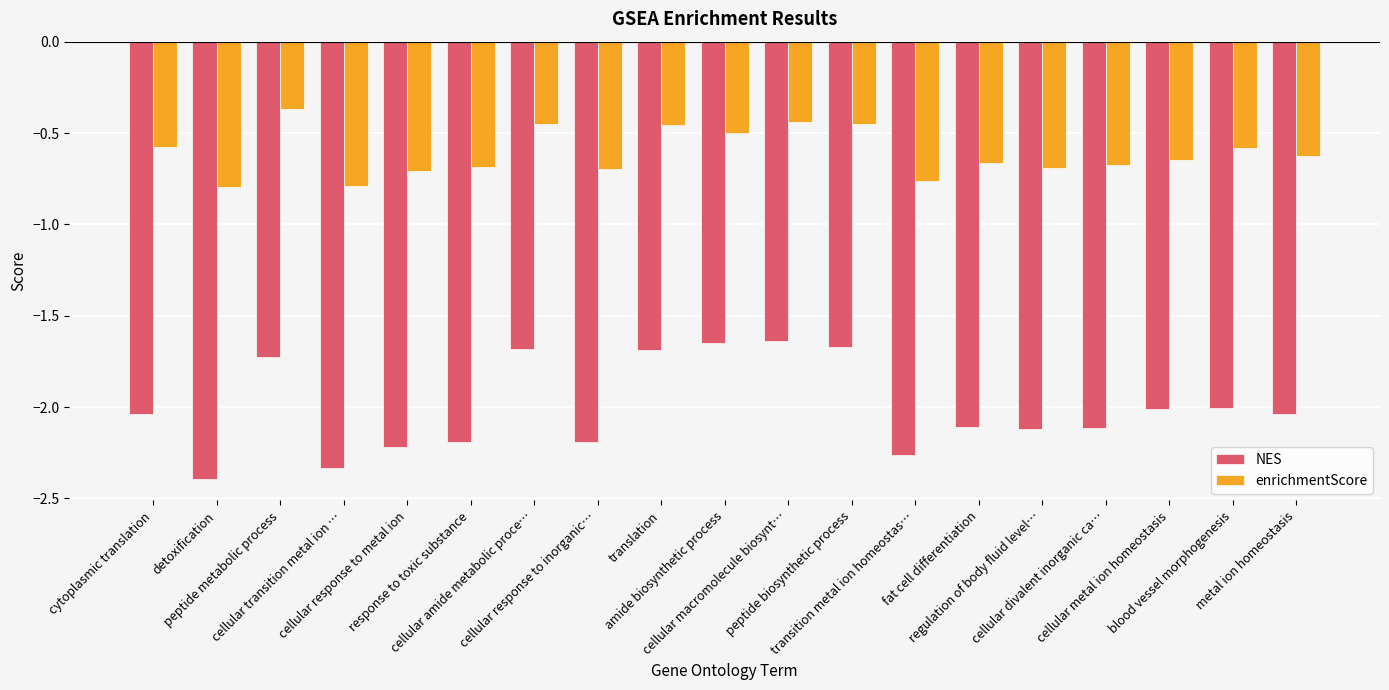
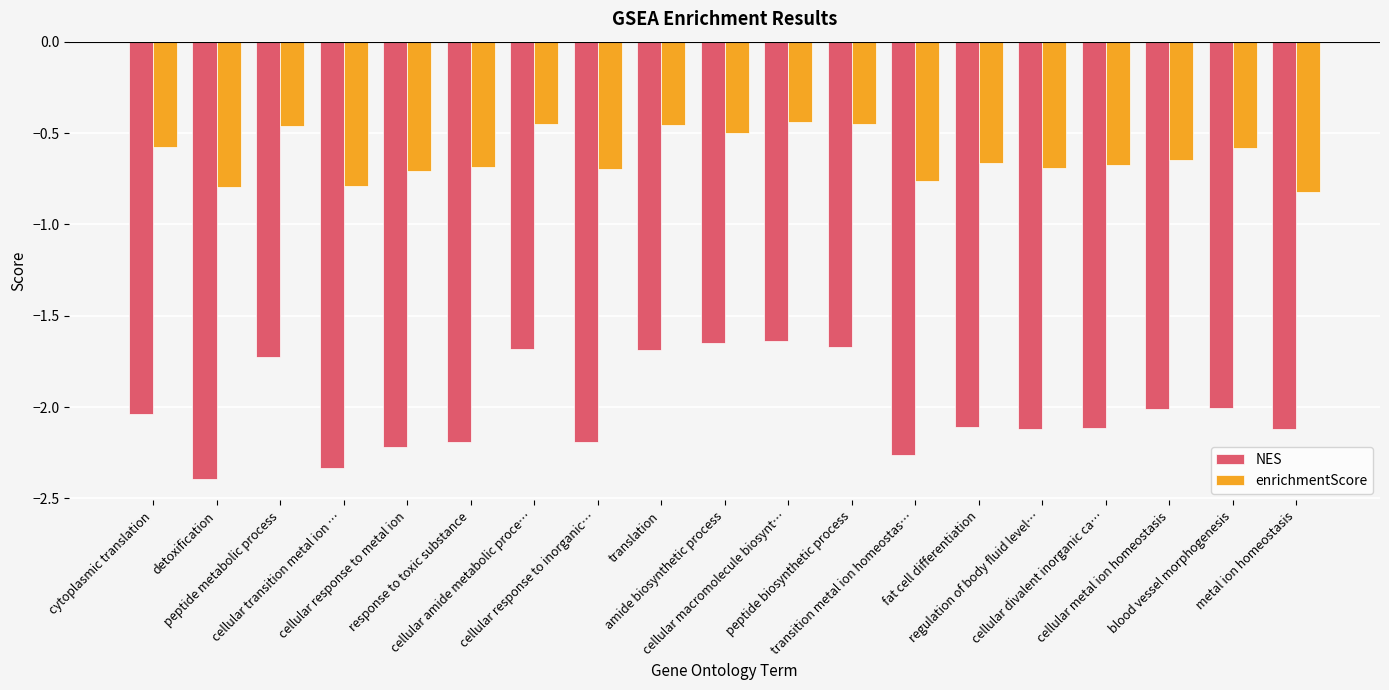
  {
    "NES": {
      "cytoplasmic translation": -2.04,
      "detoxification": -2.39,
      "peptide metabolic process": -1.72,
      "cellular transition metal ion …": -2.33,
      "cellular response to metal ion": -2.22,
      "response to toxic substance": -2.19,
      "cellular amide metabolic proce…": -1.68,
      "cellular response to inorganic…": -2.19,
      "translation": -1.69,
      "amide biosynthetic process": -1.65,
      "cellular macromolecule biosynt…": -1.64,
      "peptide biosynthetic process": -1.67,
      "transition metal ion homeostas…": -2.26,
      "fat cell differentiation": -2.11,
      "regulation of body fluid level…": -2.12,
      "cellular divalent inorganic ca…": -2.12,
      "cellular metal ion homeostasis": -2.01,
      "blood vessel morphogenesis": -2.00,
-     "metal ion homeostasis": -2.04
+     "metal ion homeostasis": -2.12
    },
    "enrichmentScore": {
      "cytoplasmic translation": -0.58,
      "detoxification": -0.80,
-     "peptide metabolic process": -0.37,
+     "peptide metabolic process": -0.46,
      "cellular transition metal ion …": -0.79,
      "cellular response to metal ion": -0.71,
      "response to toxic substance": -0.69,
      "cellular amide metabolic proce…": -0.45,
      "cellular response to inorganic…": -0.70,
      "translation": -0.46,
      "amide biosynthetic process": -0.50,
      "cellular macromolecule biosynt…": -0.44,
      "peptide biosynthetic process": -0.45,
      "transition metal ion homeostas…": -0.76,
      "fat cell differentiation": -0.66,
      "regulation of body fluid level…": -0.69,
      "cellular divalent inorganic ca…": -0.68,
      "cellular metal ion homeostasis": -0.65,
      "blood vessel morphogenesis": -0.58,
-     "metal ion homeostasis": -0.63
+     "metal ion homeostasis": -0.82
    }
  }
